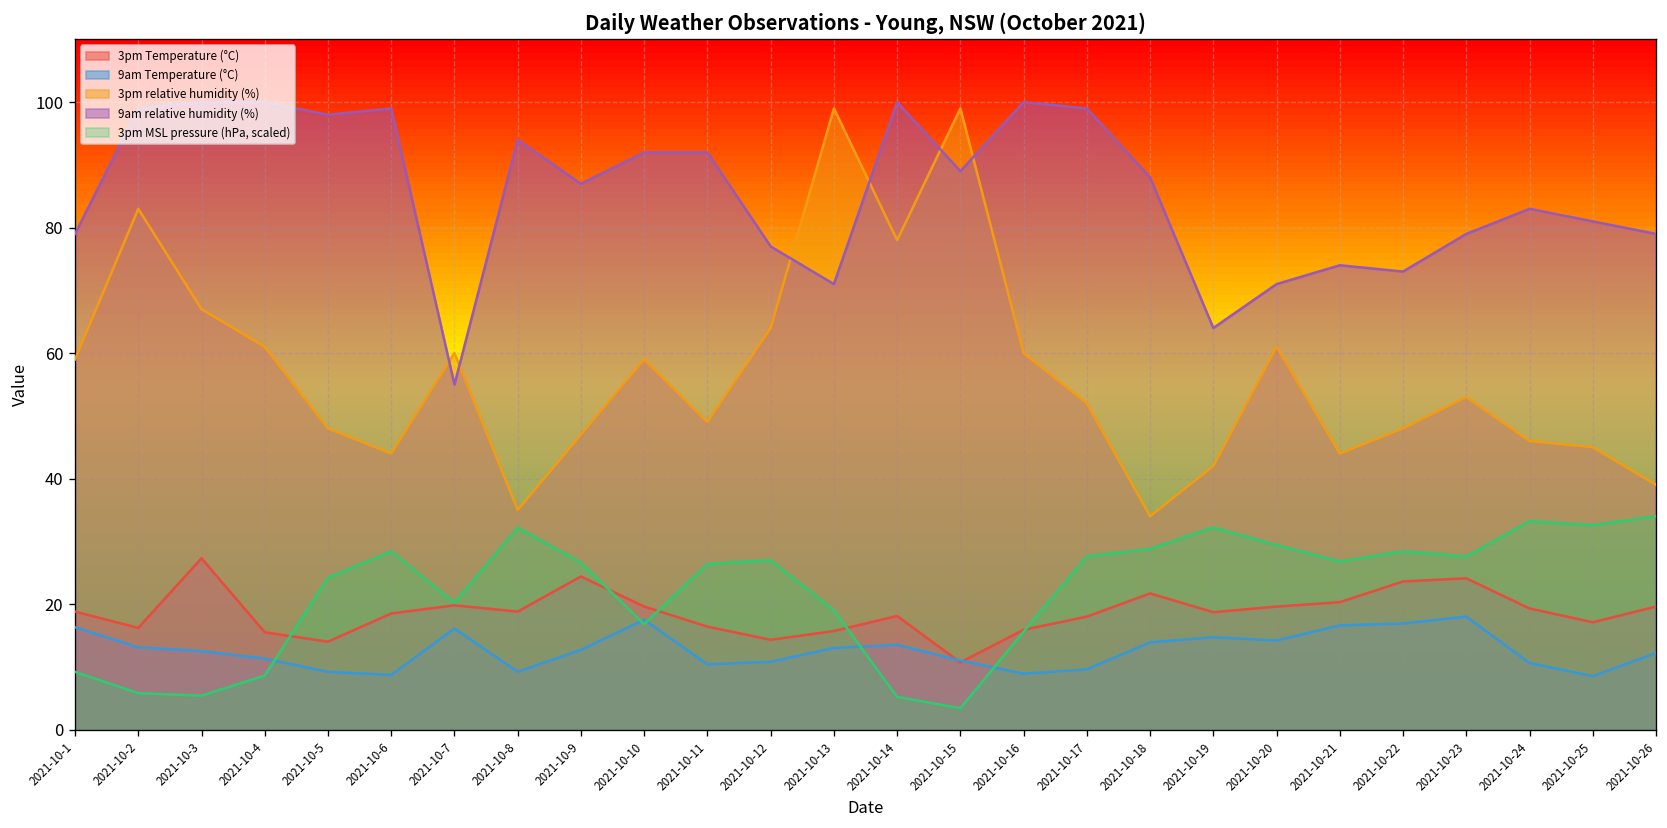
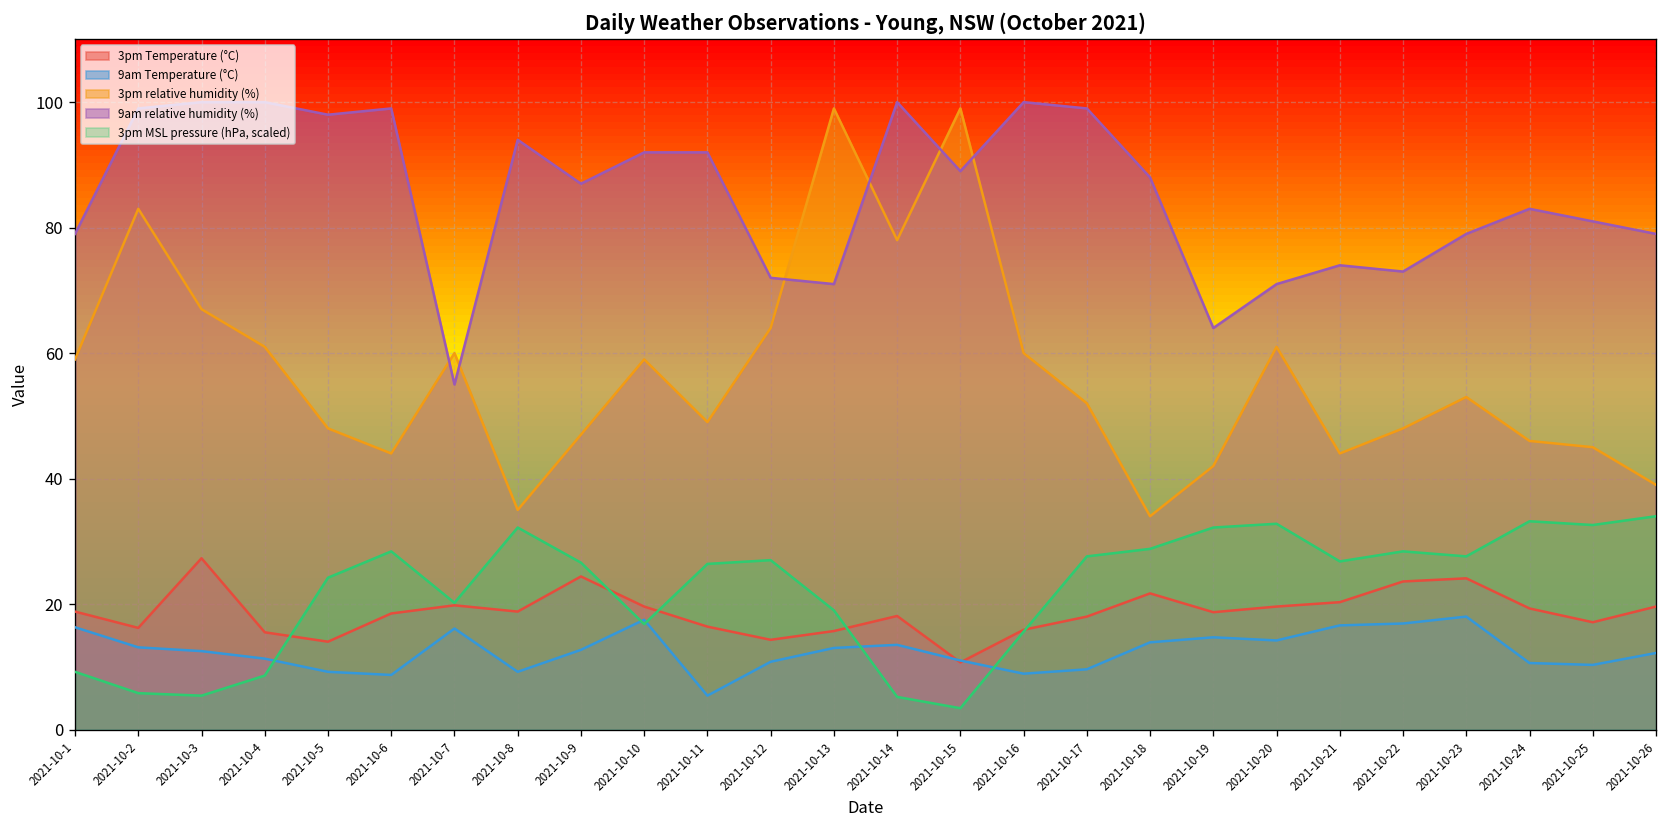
  {
    "3pm Temperature (°C)": {
      "2021-10-1": 19,
      "2021-10-2": 16,
      "2021-10-3": 27,
      "2021-10-4": 16,
      "2021-10-5": 14,
      "2021-10-6": 19,
      "2021-10-8": 19,
      "2021-10-9": 24,
      "2021-10-10": 20,
      "2021-10-11": 16,
      "2021-10-12": 14,
      "2021-10-13": 16,
      "2021-10-14": 18,
      "2021-10-17": 18,
      "2021-10-18": 22,
      "2021-10-19": 19,
      "2021-10-20": 20,
      "2021-10-21": 20,
      "2021-10-22": 24,
      "2021-10-23": 24,
      "2021-10-24": 19,
      "2021-10-25": 17,
      "2021-10-26": 20
    },
    "9am Temperature (°C)": {
      "2021-10-1": 16,
      "2021-10-2": 13,
      "2021-10-3": 13,
      "2021-10-4": 11,
      "2021-10-5": 9,
      "2021-10-6": 9,
      "2021-10-7": 16,
      "2021-10-8": 9,
      "2021-10-9": 13,
      "2021-10-10": 18,
-     "2021-10-11": 10,
+     "2021-10-11": 5,
      "2021-10-12": 11,
      "2021-10-13": 13,
      "2021-10-14": 14,
      "2021-10-16": 9,
      "2021-10-17": 10,
      "2021-10-18": 14,
      "2021-10-19": 15,
      "2021-10-20": 14,
      "2021-10-21": 17,
      "2021-10-22": 17,
      "2021-10-23": 18,
      "2021-10-24": 11,
-     "2021-10-25": 9,
+     "2021-10-25": 10,
      "2021-10-26": 12
    },
    "3pm relative humidity (%)": {
      "2021-10-1": 59,
      "2021-10-2": 83,
      "2021-10-3": 67,
      "2021-10-4": 61,
      "2021-10-5": 48,
      "2021-10-6": 44,
      "2021-10-7": 60,
      "2021-10-8": 35,
      "2021-10-9": 47,
      "2021-10-10": 59,
      "2021-10-11": 49,
      "2021-10-12": 64,
      "2021-10-13": 99,
      "2021-10-14": 78,
      "2021-10-15": 99,
      "2021-10-16": 60,
      "2021-10-17": 52,
      "2021-10-18": 34,
      "2021-10-19": 42,
      "2021-10-20": 61,
      "2021-10-21": 44,
      "2021-10-22": 48,
      "2021-10-23": 53,
      "2021-10-24": 46,
      "2021-10-25": 45,
      "2021-10-26": 39
    },
    "9am relative humidity (%)": {
      "2021-10-1": 79,
      "2021-10-5": 98,
      "2021-10-6": 99,
      "2021-10-7": 55,
      "2021-10-8": 94,
      "2021-10-9": 87,
      "2021-10-10": 92,
      "2021-10-11": 92,
-     "2021-10-12": 77,
+     "2021-10-12": 72,
      "2021-10-13": 71,
      "2021-10-14": 100,
      "2021-10-15": 89,
      "2021-10-16": 100,
      "2021-10-17": 99,
      "2021-10-18": 88,
      "2021-10-19": 64,
      "2021-10-20": 71,
      "2021-10-21": 74,
      "2021-10-22": 73,
      "2021-10-23": 79,
      "2021-10-24": 83,
      "2021-10-25": 81,
      "2021-10-26": 79
    },
    "3pm MSL pressure (hPa, scaled)": {
      "2021-10-1": 9,
      "2021-10-2": 6,
      "2021-10-3": 5,
      "2021-10-4": 9,
      "2021-10-5": 24,
      "2021-10-6": 28,
      "2021-10-8": 32,
      "2021-10-9": 27,
      "2021-10-10": 17,
      "2021-10-11": 26,
      "2021-10-12": 27,
      "2021-10-13": 19,
      "2021-10-14": 5,
      "2021-10-15": 3,
      "2021-10-17": 28,
      "2021-10-18": 29,
      "2021-10-19": 32,
-     "2021-10-20": 29,
+     "2021-10-20": 33,
      "2021-10-21": 27,
      "2021-10-22": 28,
      "2021-10-23": 28,
      "2021-10-24": 33,
      "2021-10-25": 33,
      "2021-10-26": 34
    }
  }
